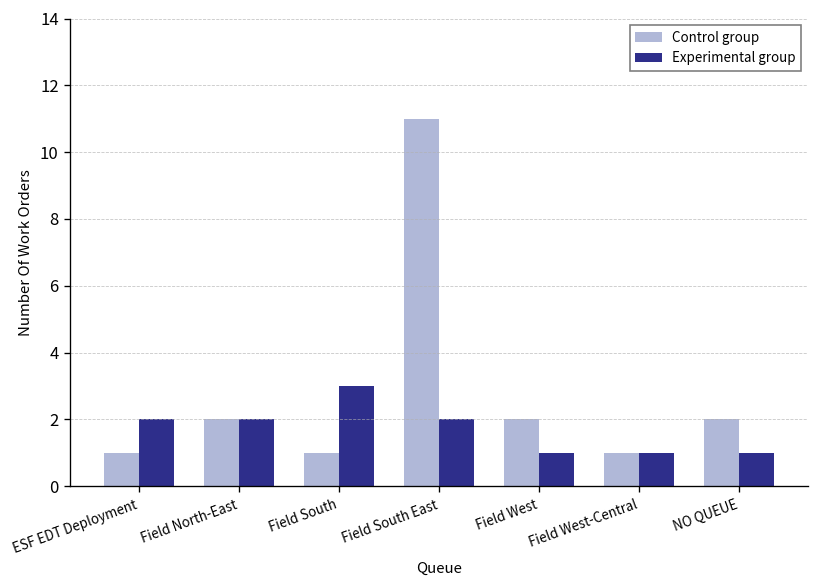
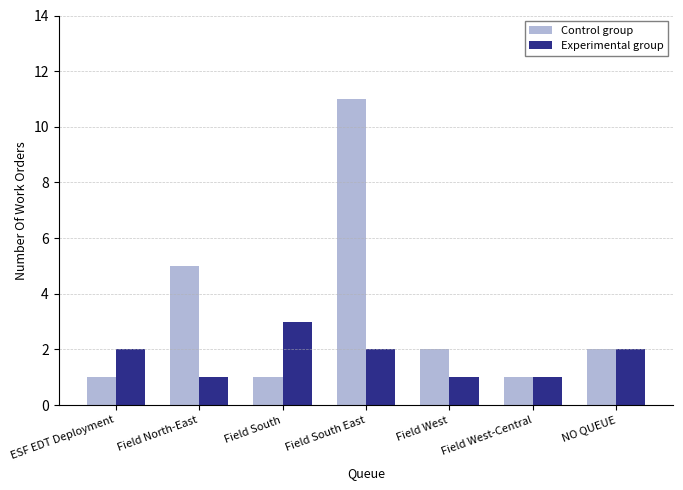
  {
    "Control group": {
      "ESF EDT Deployment": 1,
-     "Field North-East": 2,
+     "Field North-East": 5,
      "Field South": 1,
      "Field South East": 11,
      "Field West": 2,
      "Field West-Central": 1,
      "NO QUEUE": 2
    },
    "Experimental group": {
      "ESF EDT Deployment": 2,
-     "Field North-East": 2,
+     "Field North-East": 1,
      "Field South": 3,
      "Field South East": 2,
      "Field West": 1,
      "Field West-Central": 1,
-     "NO QUEUE": 1
+     "NO QUEUE": 2
    }
  }
